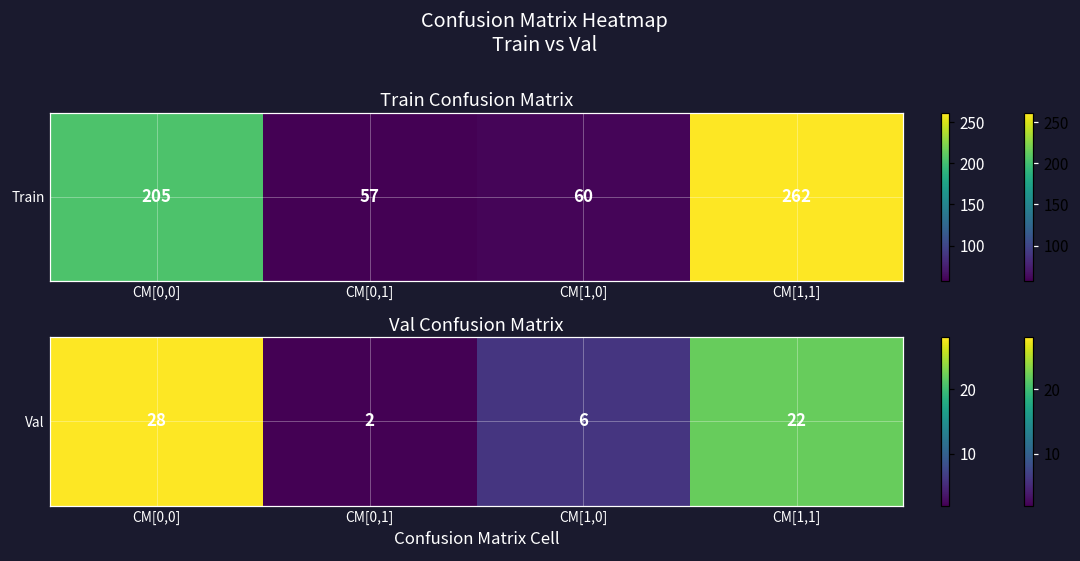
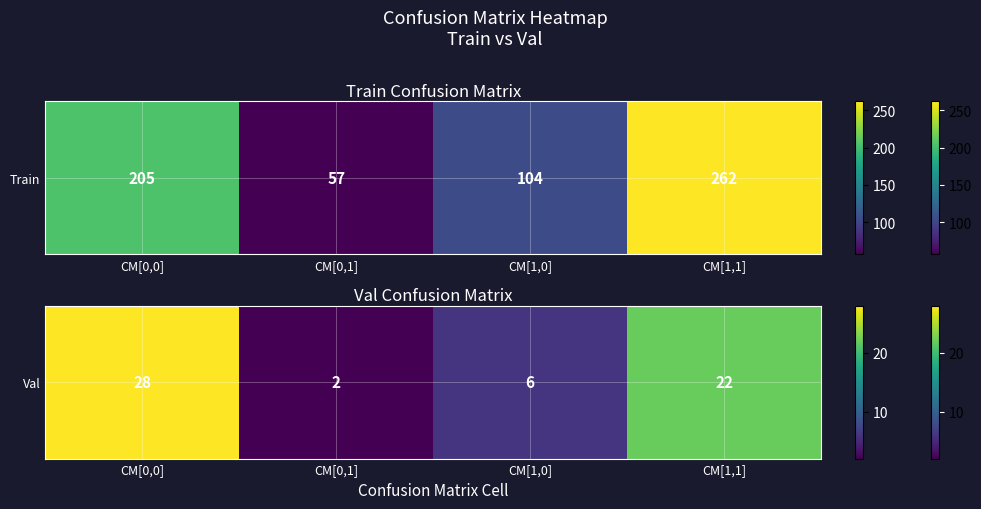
  {
    "Train Confusion Matrix": {
      "Train": {
        "CM[0,0]": 205,
        "CM[0,1]": 57,
-       "CM[1,0]": 60,
+       "CM[1,0]": 104,
        "CM[1,1]": 262
      }
    },
    "Val Confusion Matrix": {
      "Val": {
        "CM[0,0]": 28,
        "CM[0,1]": 2,
        "CM[1,0]": 6,
        "CM[1,1]": 22
      }
    }
  }
